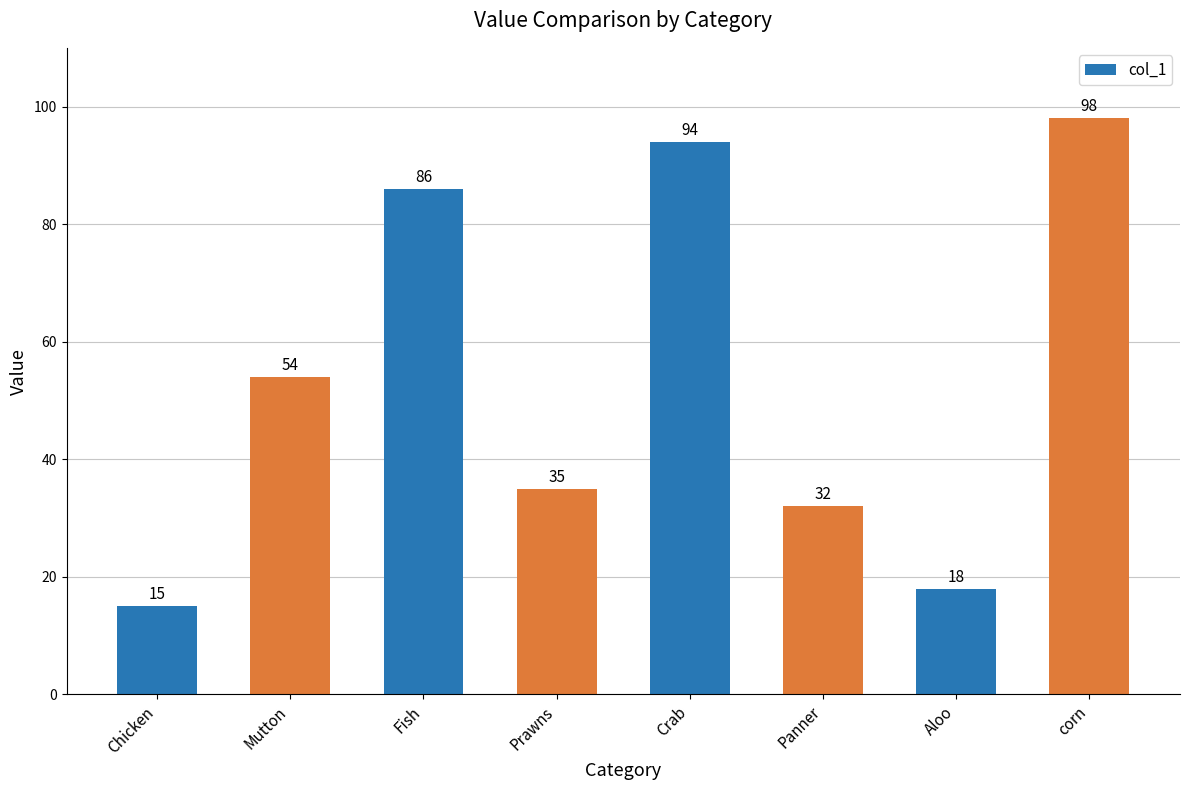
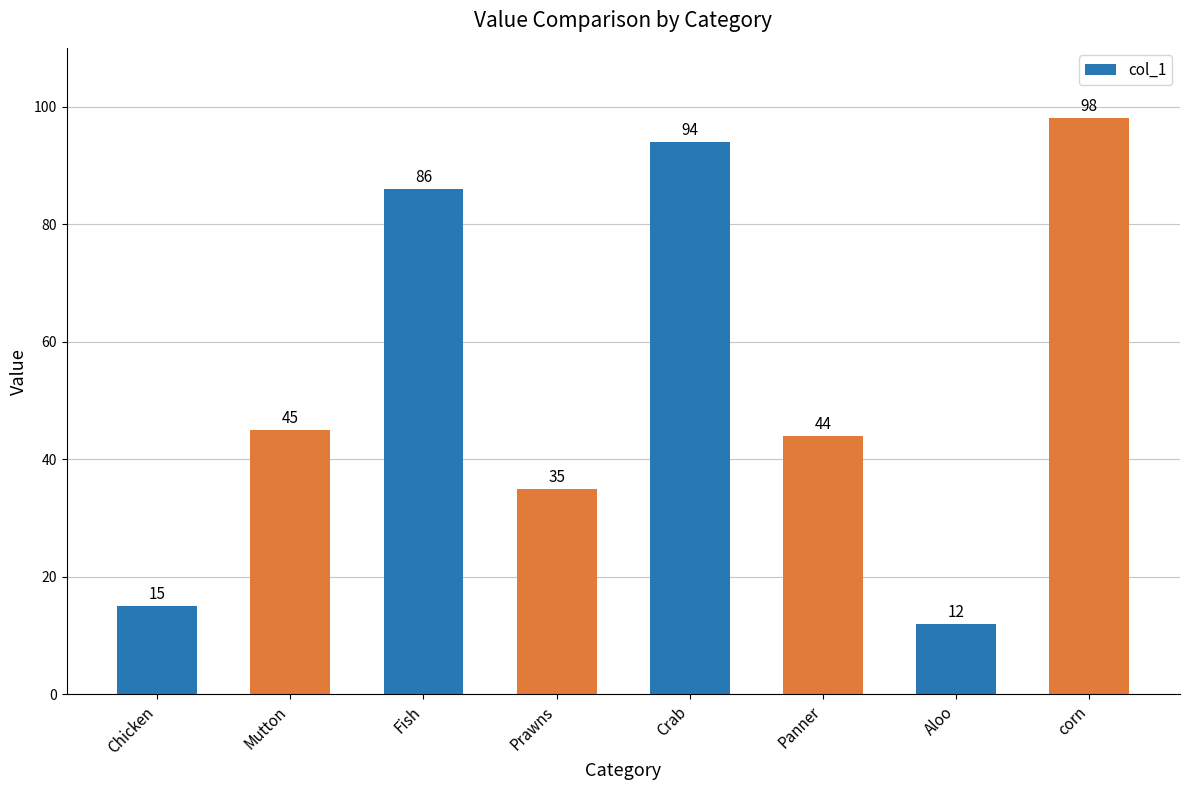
  {
    "Chicken": 15,
-   "Mutton": 54,
+   "Mutton": 45,
    "Fish": 86,
    "Prawns": 35,
    "Crab": 94,
-   "Panner": 32,
-   "Aloo": 18,
+   "Panner": 44,
+   "Aloo": 12,
    "corn": 98
  }
